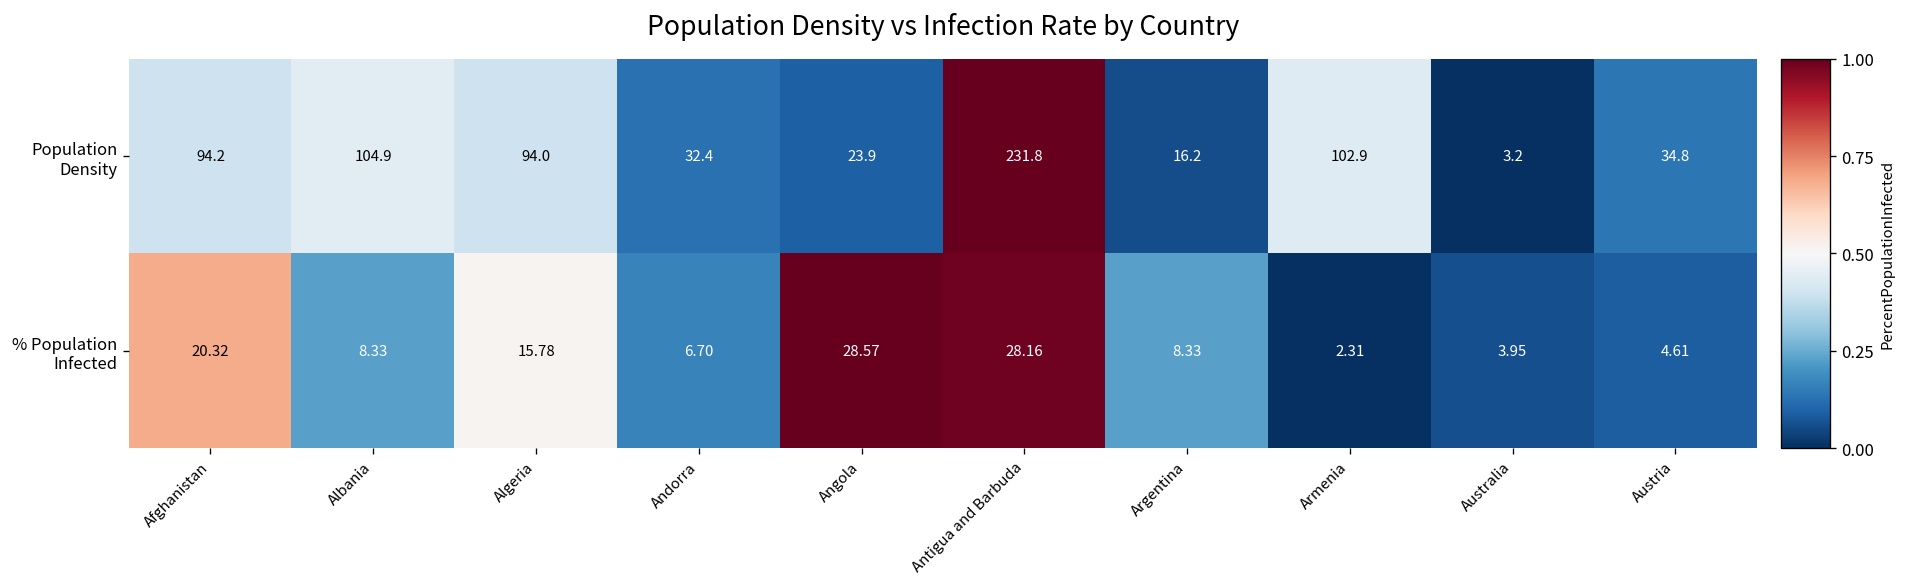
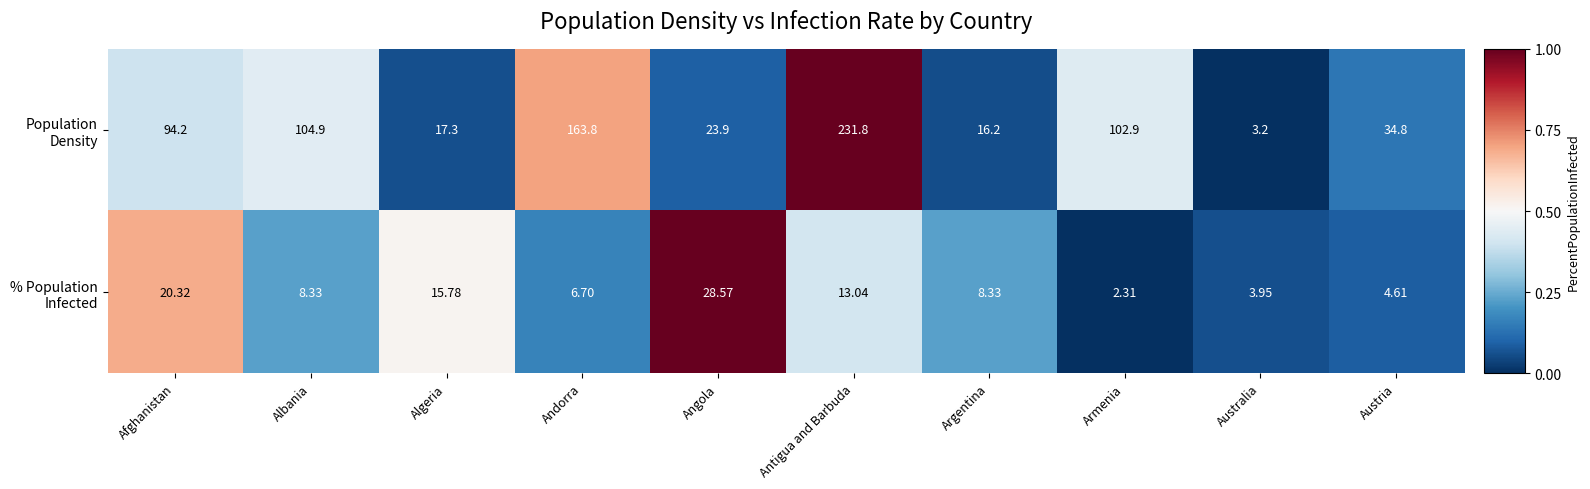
  {
    "Population Density": {
      "Afghanistan": 94.2,
      "Albania": 104.9,
-     "Algeria": 94.0,
-     "Andorra": 32.4,
+     "Algeria": 17.3,
+     "Andorra": 163.8,
      "Angola": 23.9,
      "Antigua and Barbuda": 231.8,
      "Argentina": 16.2,
      "Armenia": 102.9,
      "Australia": 3.2,
      "Austria": 34.8
    },
    "% Population Infected": {
      "Afghanistan": 20.32,
      "Albania": 8.33,
      "Algeria": 15.78,
      "Andorra": 6.70,
      "Angola": 28.57,
-     "Antigua and Barbuda": 28.16,
+     "Antigua and Barbuda": 13.04,
      "Argentina": 8.33,
      "Armenia": 2.31,
      "Australia": 3.95,
      "Austria": 4.61
    }
  }
